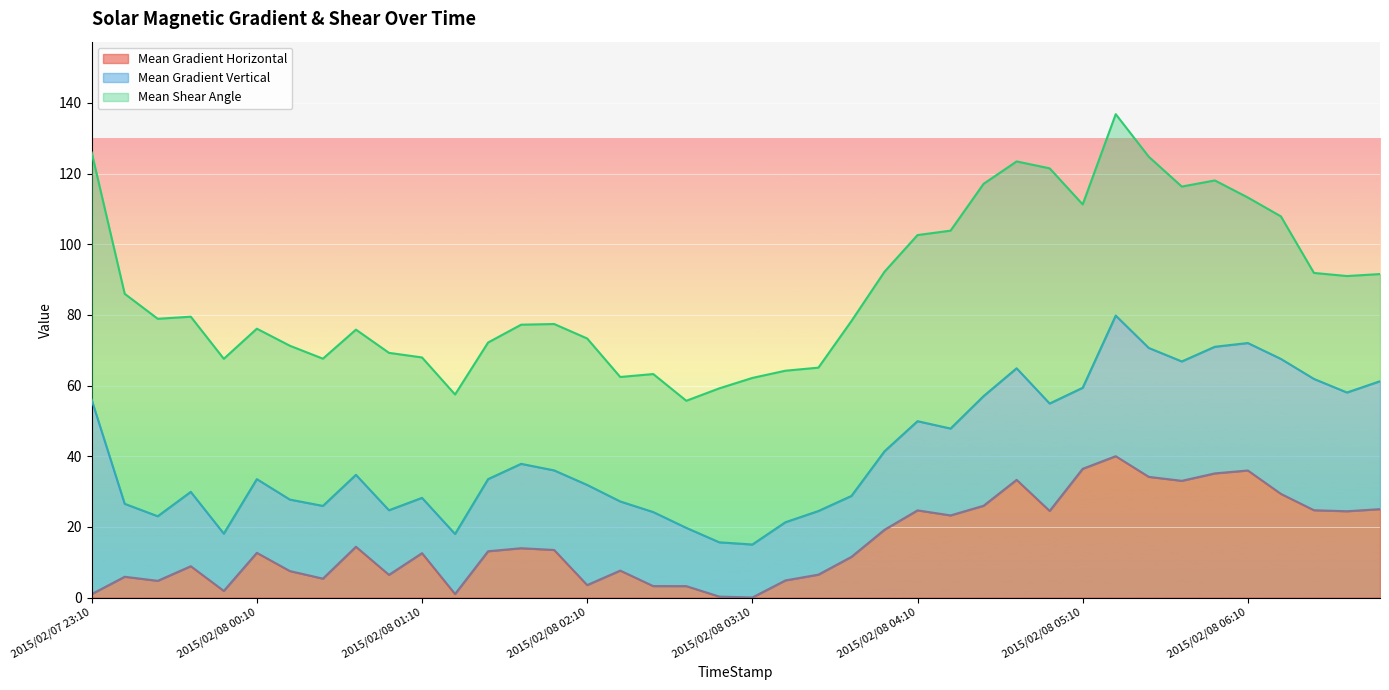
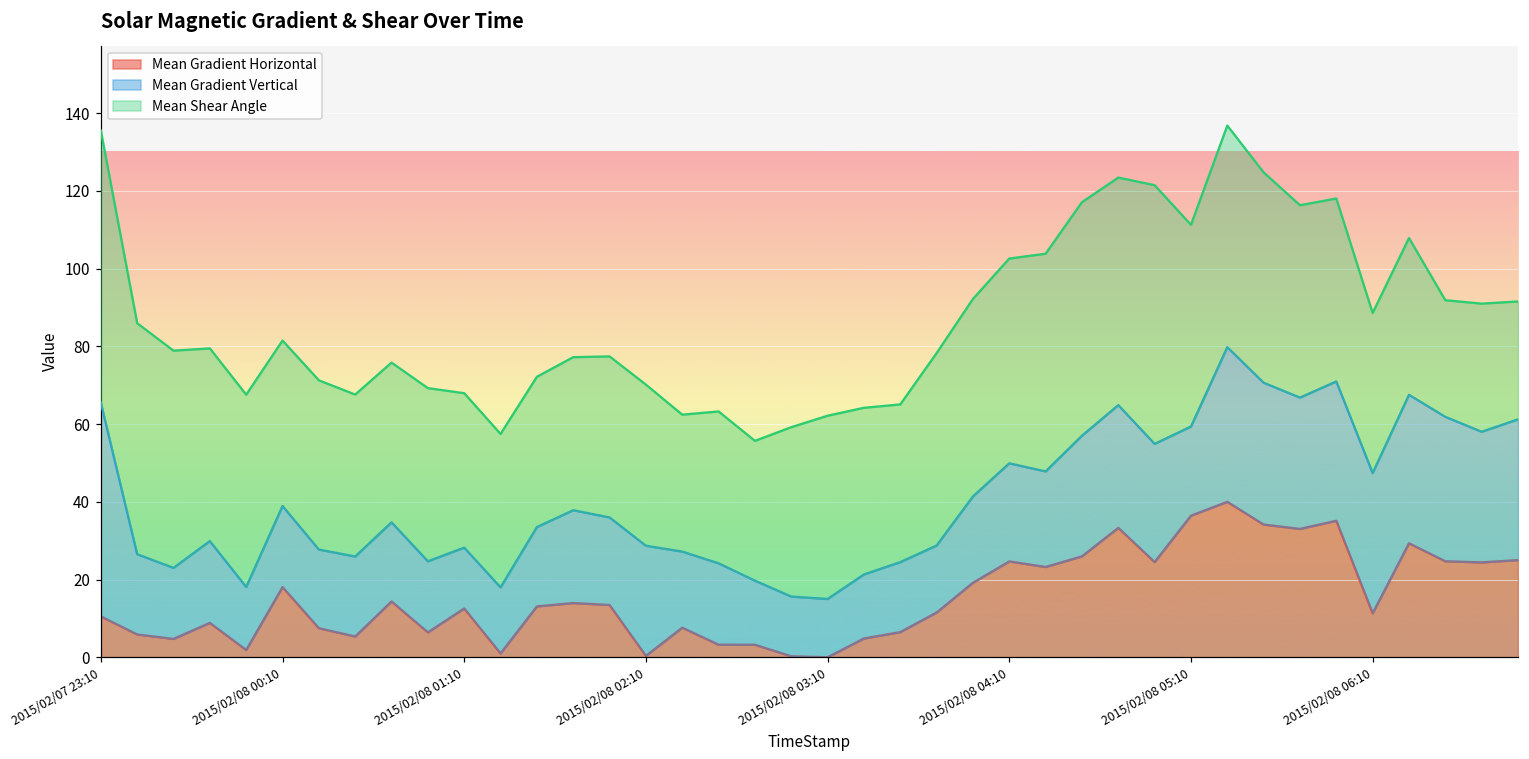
  {
    "Mean Gradient Horizontal": {
-     "2015/02/07 23:10": 1,
-     "2015/02/08 00:10": 13,
+     "2015/02/07 23:10": 11,
+     "2015/02/08 00:10": 18,
      "2015/02/08 01:10": 13,
-     "2015/02/08 02:10": 4,
+     "2015/02/08 02:10": 0,
      "2015/02/08 03:10": 0,
      "2015/02/08 04:10": 25,
      "2015/02/08 05:10": 36,
-     "2015/02/08 06:10": 36
+     "2015/02/08 06:10": 11
    },
    "Mean Gradient Vertical": {
      "2015/02/07 23:10": 55,
      "2015/02/08 00:10": 21,
      "2015/02/08 01:10": 16,
      "2015/02/08 02:10": 28,
      "2015/02/08 03:10": 15,
      "2015/02/08 04:10": 25,
      "2015/02/08 05:10": 23,
      "2015/02/08 06:10": 36
    },
    "Mean Shear Angle": {
      "2015/02/07 23:10": 70,
      "2015/02/08 00:10": 43,
      "2015/02/08 01:10": 40,
      "2015/02/08 02:10": 41,
      "2015/02/08 03:10": 47,
      "2015/02/08 04:10": 53,
      "2015/02/08 05:10": 52,
      "2015/02/08 06:10": 41
    }
  }
